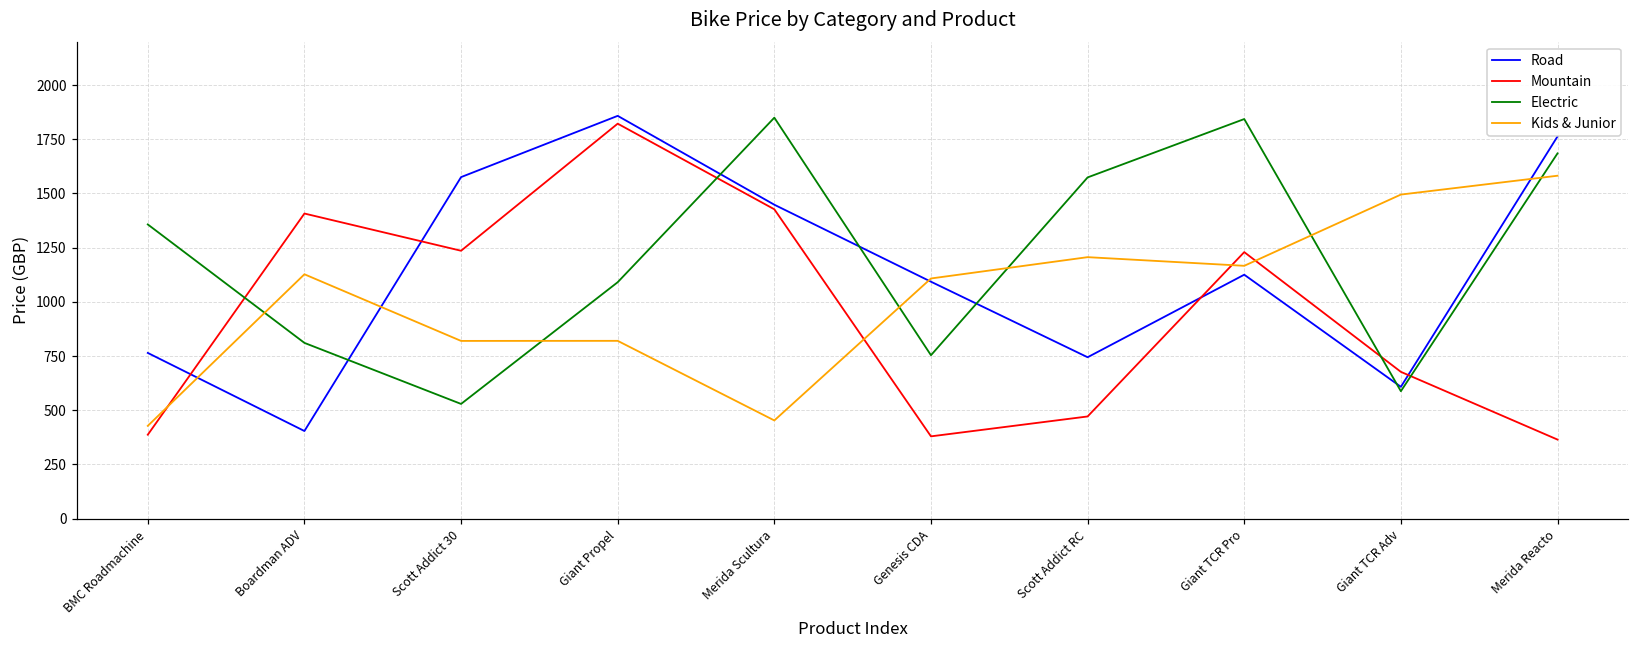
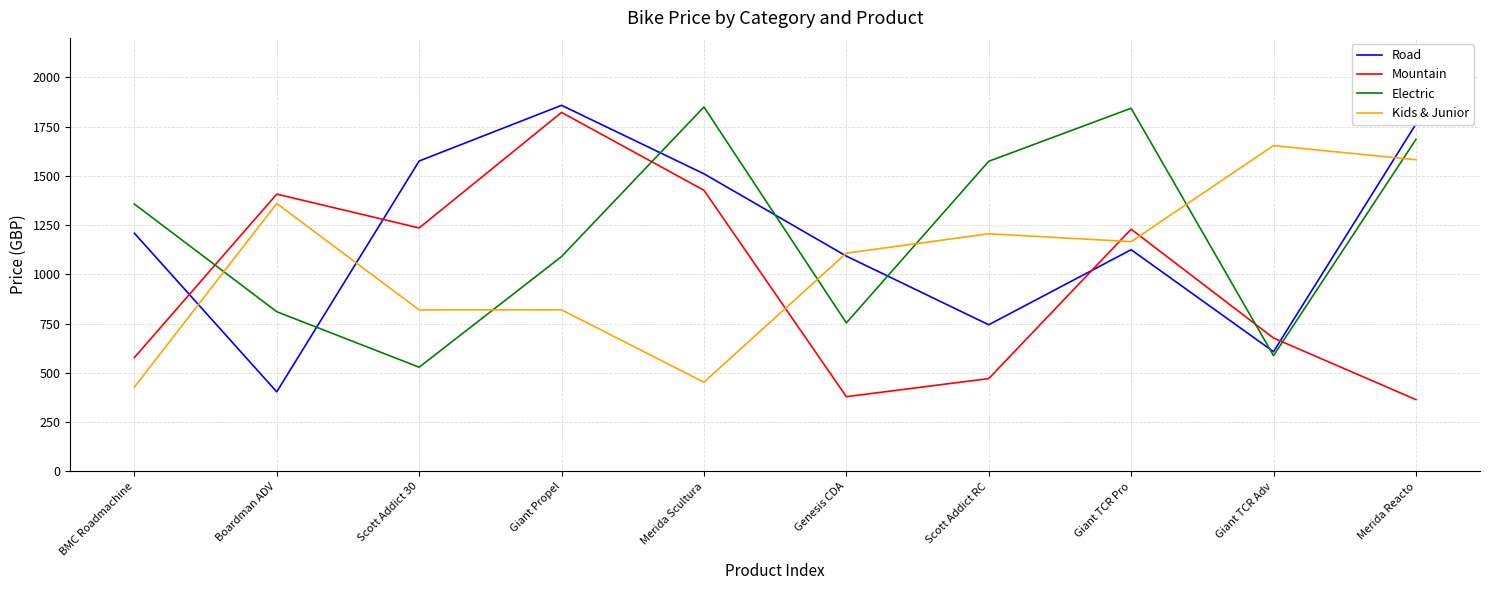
  {
    "Road": {
-     "BMC Roadmachine": 760,
+     "BMC Roadmachine": 1210,
      "Boardman ADV": 400,
      "Scott Addict 30": 1580,
      "Giant Propel": 1860,
-     "Merida Scultura": 1450,
+     "Merida Scultura": 1510,
      "Genesis CDA": 1090,
      "Scott Addict RC": 740,
      "Giant TCR Pro": 1130,
      "Giant TCR Adv": 610
    },
    "Mountain": {
-     "BMC Roadmachine": 390,
+     "BMC Roadmachine": 580,
      "Boardman ADV": 1410,
      "Scott Addict 30": 1240,
      "Giant Propel": 1820,
      "Merida Scultura": 1430,
      "Genesis CDA": 380,
      "Scott Addict RC": 470,
      "Giant TCR Pro": 1230,
      "Giant TCR Adv": 680,
      "Merida Reacto": 360
    },
    "Electric": {
      "BMC Roadmachine": 1360,
      "Boardman ADV": 810,
      "Scott Addict 30": 530,
      "Giant Propel": 1090,
      "Merida Scultura": 1850,
      "Genesis CDA": 750,
      "Scott Addict RC": 1570,
      "Giant TCR Pro": 1840,
      "Giant TCR Adv": 590,
      "Merida Reacto": 1680
    },
    "Kids & Junior": {
      "BMC Roadmachine": 430,
-     "Boardman ADV": 1130,
+     "Boardman ADV": 1360,
      "Scott Addict 30": 820,
      "Giant Propel": 820,
      "Merida Scultura": 450,
      "Genesis CDA": 1110,
      "Scott Addict RC": 1210,
      "Giant TCR Pro": 1170,
-     "Giant TCR Adv": 1490,
+     "Giant TCR Adv": 1650,
      "Merida Reacto": 1580
    }
  }
